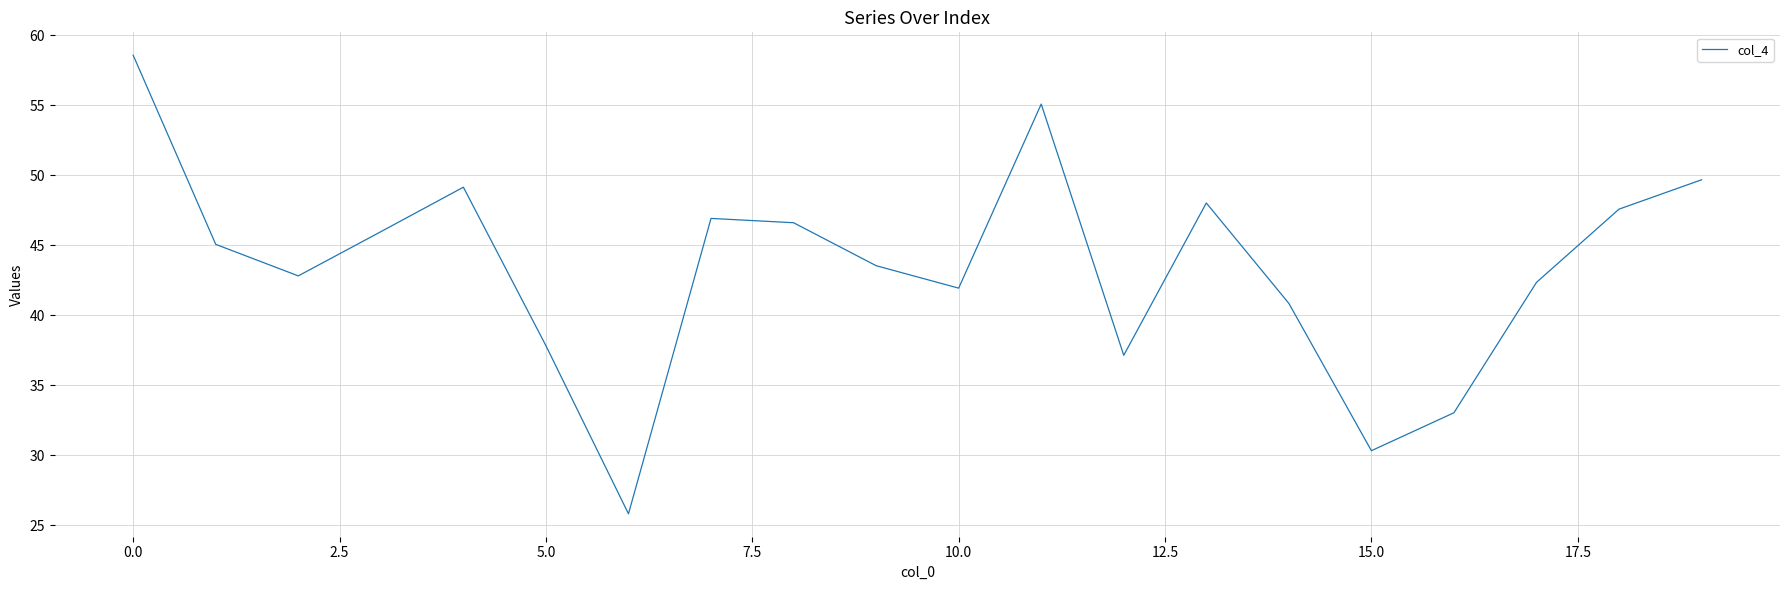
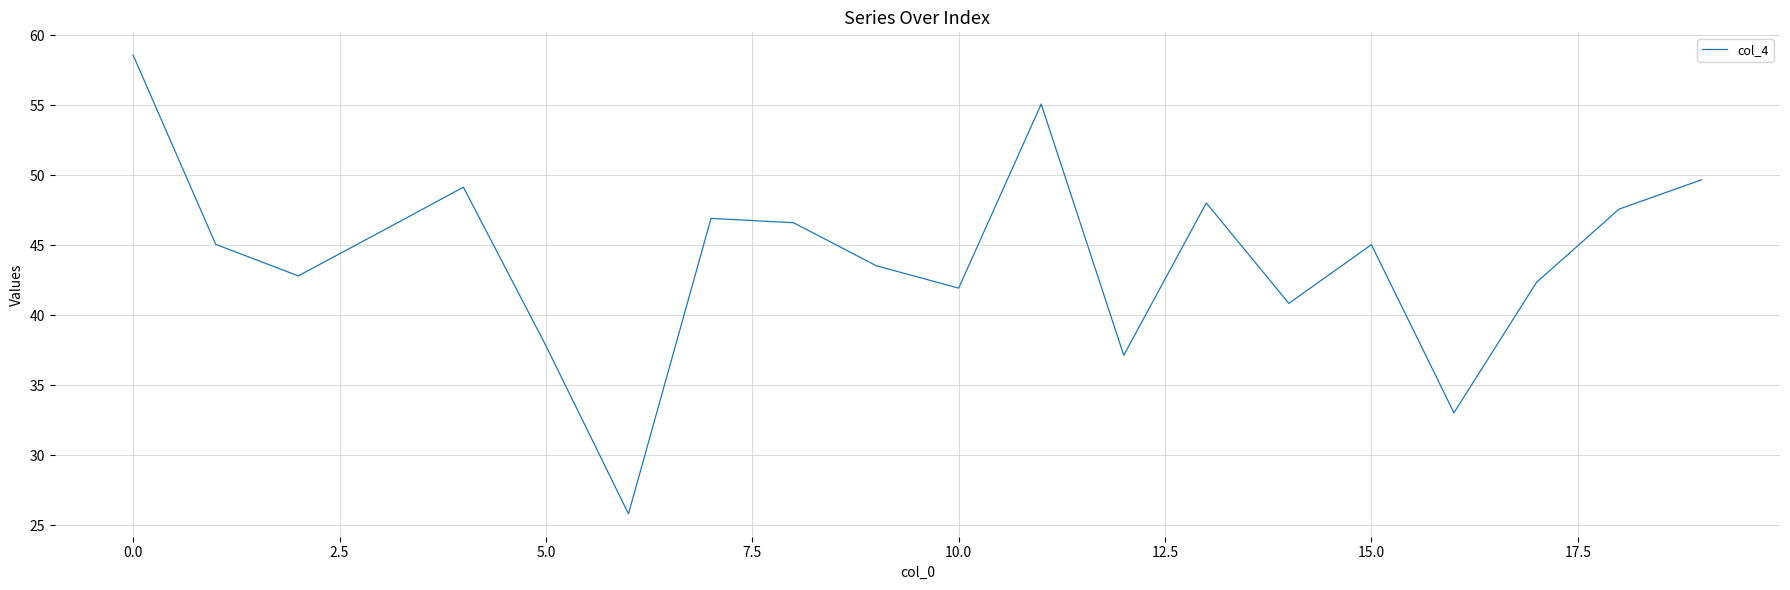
  {
    "0.0": 58.6,
    "5.0": 37.8,
    "10.0": 41.9,
-   "15.0": 30.3
+   "15.0": 45.0
  }
